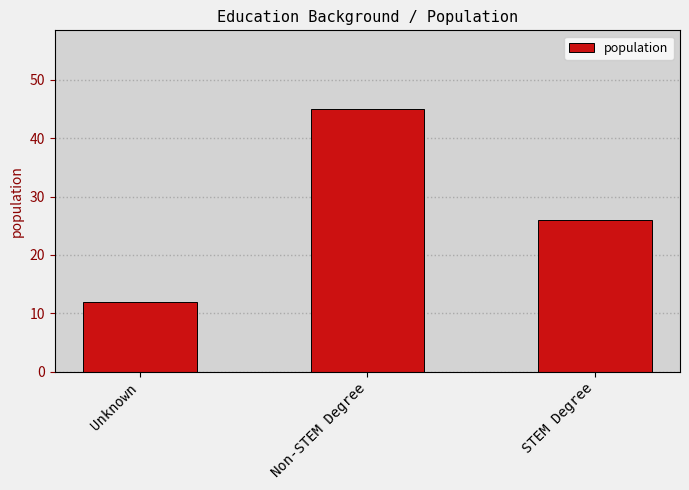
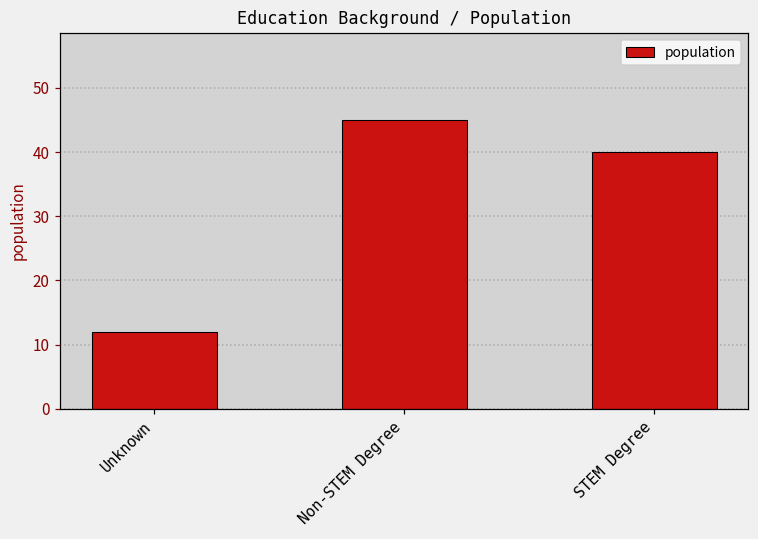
  {
    "Unknown": 12,
    "Non-STEM Degree": 45,
-   "STEM Degree": 26
+   "STEM Degree": 40
  }
